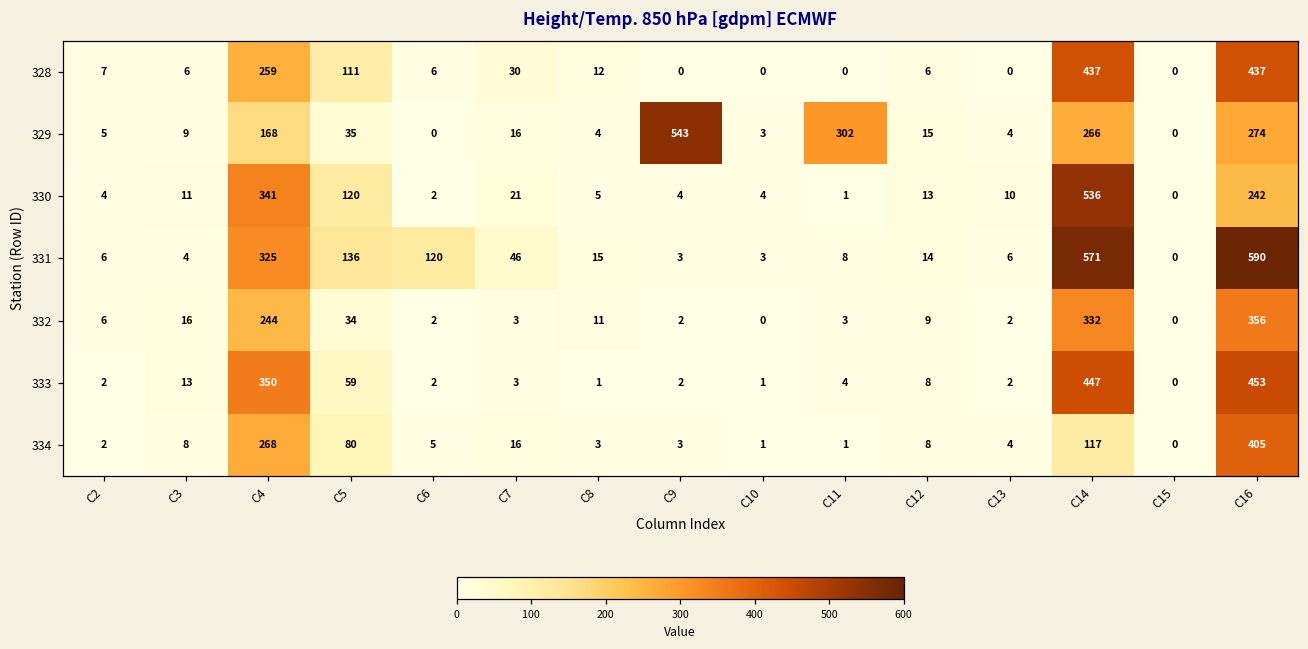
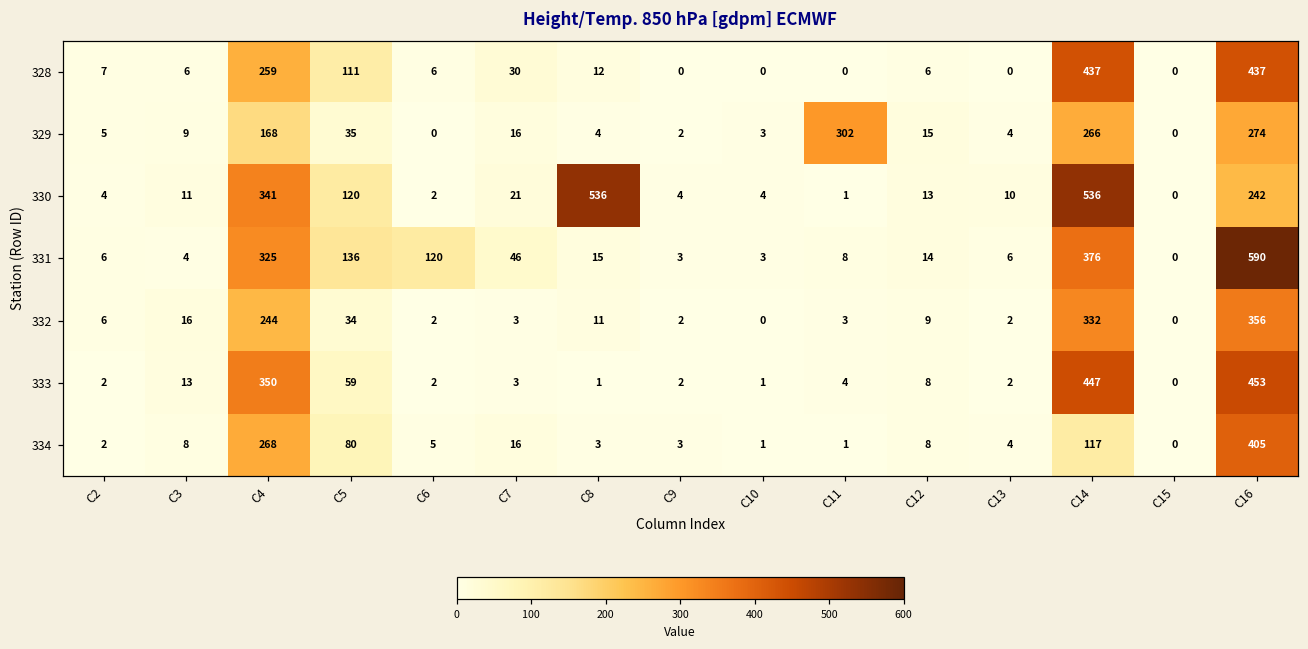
  {
    "328": {
      "C2": 7,
      "C3": 6,
      "C4": 259,
      "C5": 111,
      "C6": 6,
      "C7": 30,
      "C8": 12,
      "C9": 0,
      "C10": 0,
      "C11": 0,
      "C12": 6,
      "C13": 0,
      "C14": 437,
      "C15": 0,
      "C16": 437
    },
    "329": {
      "C2": 5,
      "C3": 9,
      "C4": 168,
      "C5": 35,
      "C6": 0,
      "C7": 16,
      "C8": 4,
-     "C9": 543,
+     "C9": 2,
      "C10": 3,
      "C11": 302,
      "C12": 15,
      "C13": 4,
      "C14": 266,
      "C15": 0,
      "C16": 274
    },
    "330": {
      "C2": 4,
      "C3": 11,
      "C4": 341,
      "C5": 120,
      "C6": 2,
      "C7": 21,
-     "C8": 5,
+     "C8": 536,
      "C9": 4,
      "C10": 4,
      "C11": 1,
      "C12": 13,
      "C13": 10,
      "C14": 536,
      "C15": 0,
      "C16": 242
    },
    "331": {
      "C2": 6,
      "C3": 4,
      "C4": 325,
      "C5": 136,
      "C6": 120,
      "C7": 46,
      "C8": 15,
      "C9": 3,
      "C10": 3,
      "C11": 8,
      "C12": 14,
      "C13": 6,
-     "C14": 571,
+     "C14": 376,
      "C15": 0,
      "C16": 590
    },
    "332": {
      "C2": 6,
      "C3": 16,
      "C4": 244,
      "C5": 34,
      "C6": 2,
      "C7": 3,
      "C8": 11,
      "C9": 2,
      "C10": 0,
      "C11": 3,
      "C12": 9,
      "C13": 2,
      "C14": 332,
      "C15": 0,
      "C16": 356
    },
    "333": {
      "C2": 2,
      "C3": 13,
      "C4": 350,
      "C5": 59,
      "C6": 2,
      "C7": 3,
      "C8": 1,
      "C9": 2,
      "C10": 1,
      "C11": 4,
      "C12": 8,
      "C13": 2,
      "C14": 447,
      "C15": 0,
      "C16": 453
    },
    "334": {
      "C2": 2,
      "C3": 8,
      "C4": 268,
      "C5": 80,
      "C6": 5,
      "C7": 16,
      "C8": 3,
      "C9": 3,
      "C10": 1,
      "C11": 1,
      "C12": 8,
      "C13": 4,
      "C14": 117,
      "C15": 0,
      "C16": 405
    }
  }
